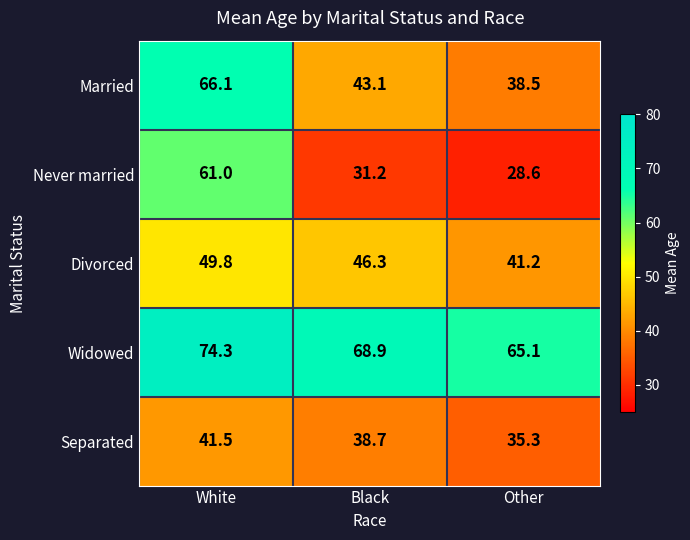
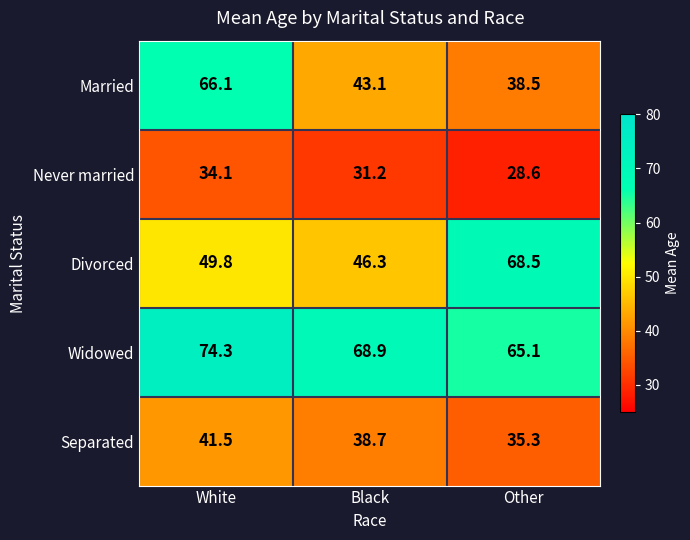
  {
    "Married": {
      "White": 66.1,
      "Black": 43.1,
      "Other": 38.5
    },
    "Never married": {
-     "White": 61.0,
+     "White": 34.1,
      "Black": 31.2,
      "Other": 28.6
    },
    "Divorced": {
      "White": 49.8,
      "Black": 46.3,
-     "Other": 41.2
+     "Other": 68.5
    },
    "Widowed": {
      "White": 74.3,
      "Black": 68.9,
      "Other": 65.1
    },
    "Separated": {
      "White": 41.5,
      "Black": 38.7,
      "Other": 35.3
    }
  }
